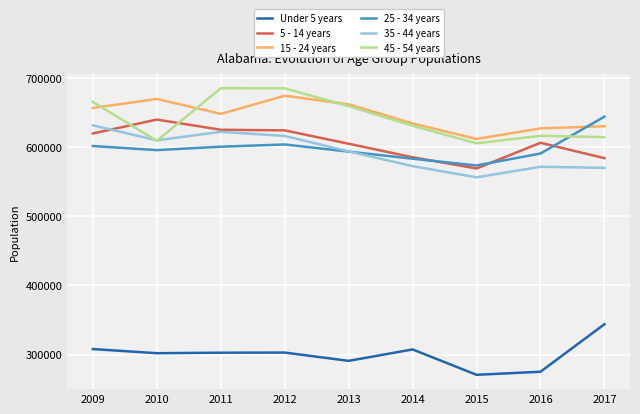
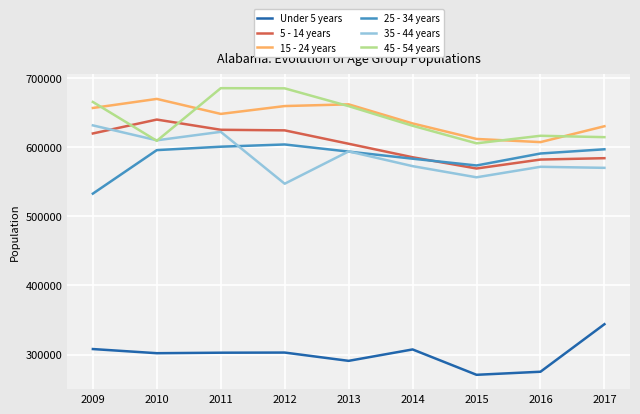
  {
    "Under 5 years": {
      "2009": 310000,
      "2010": 300000,
      "2011": 300000,
      "2012": 300000,
      "2013": 290000,
      "2014": 310000,
      "2015": 270000,
      "2016": 280000,
      "2017": 340000
    },
    "5 - 14 years": {
      "2009": 620000,
      "2010": 640000,
      "2012": 620000,
      "2013": 600000,
      "2015": 570000,
-     "2016": 610000,
+     "2016": 580000,
      "2017": 580000
    },
    "15 - 24 years": {
      "2009": 660000,
      "2010": 670000,
      "2011": 650000,
-     "2012": 670000,
+     "2012": 660000,
      "2015": 610000,
-     "2016": 630000,
+     "2016": 610000,
      "2017": 630000
    },
    "25 - 34 years": {
-     "2009": 600000,
+     "2009": 530000,
      "2010": 600000,
      "2011": 600000,
      "2012": 600000,
      "2015": 570000,
      "2016": 590000,
-     "2017": 640000
+     "2017": 600000
    },
    "35 - 44 years": {
      "2009": 630000,
-     "2012": 620000,
+     "2012": 550000,
      "2014": 570000,
      "2015": 560000,
      "2016": 570000,
      "2017": 570000
    },
    "45 - 54 years": {
      "2009": 670000,
      "2011": 690000,
      "2012": 680000,
      "2015": 610000,
      "2016": 620000,
      "2017": 610000
    }
  }
